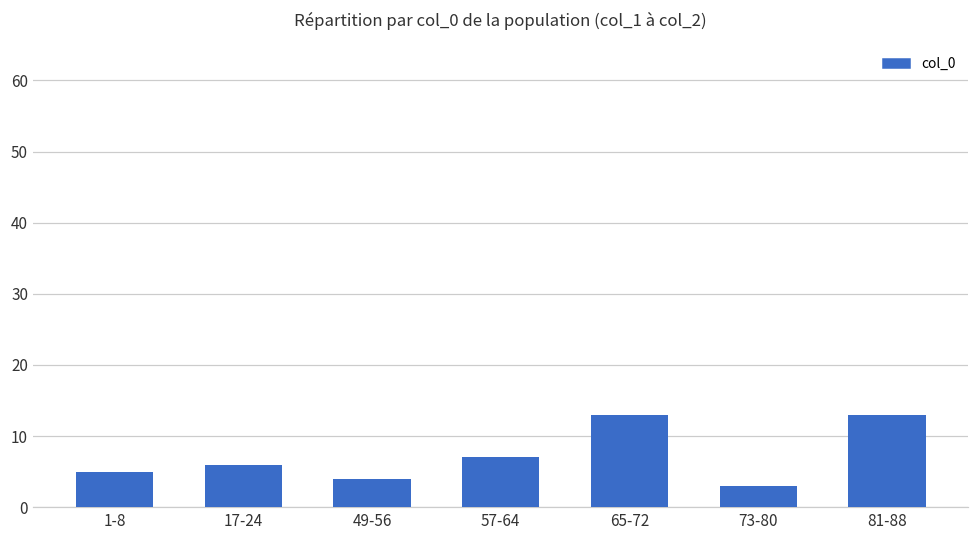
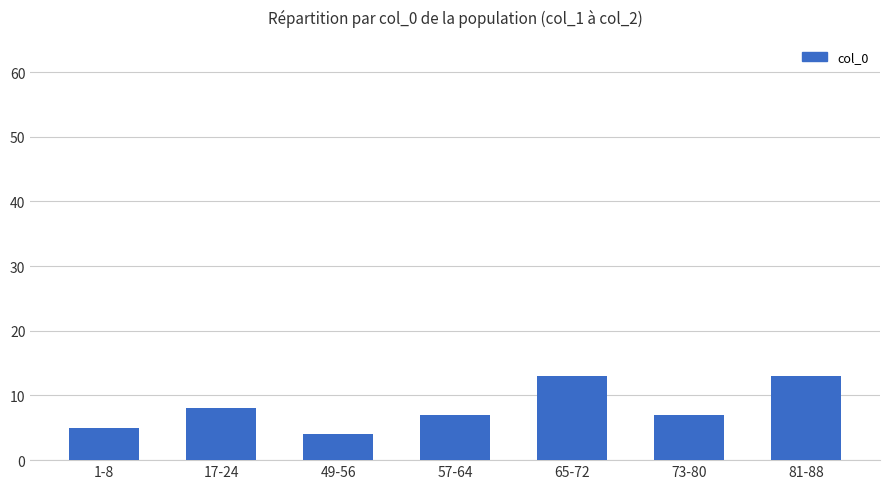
  {
    "1-8": 5,
-   "17-24": 6,
+   "17-24": 8,
    "49-56": 4,
    "57-64": 7,
    "65-72": 13,
-   "73-80": 3,
+   "73-80": 7,
    "81-88": 13
  }
